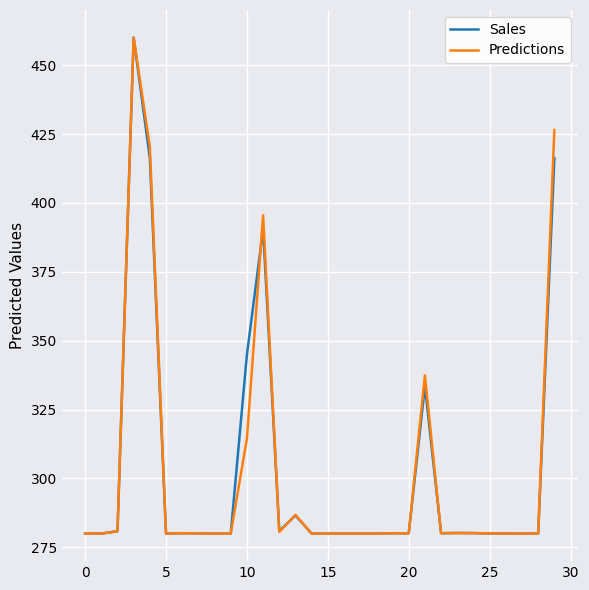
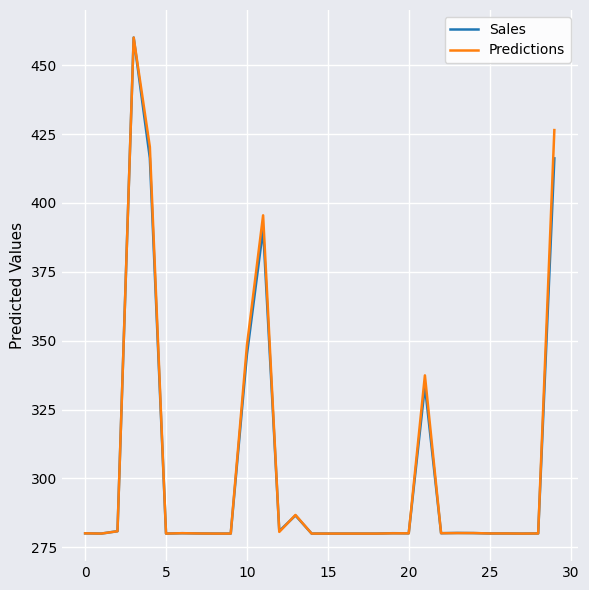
  {
    "Sales": {
      "10": 345
    },
    "Predictions": {
-     "10": 314
+     "10": 348
    }
  }
